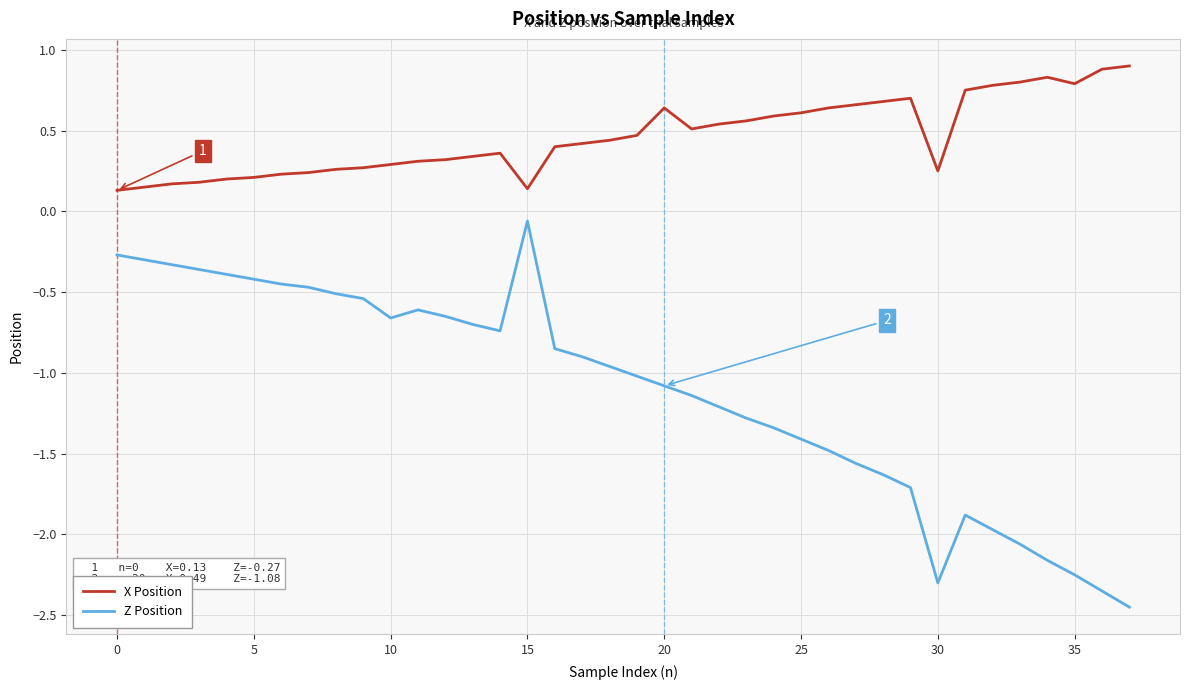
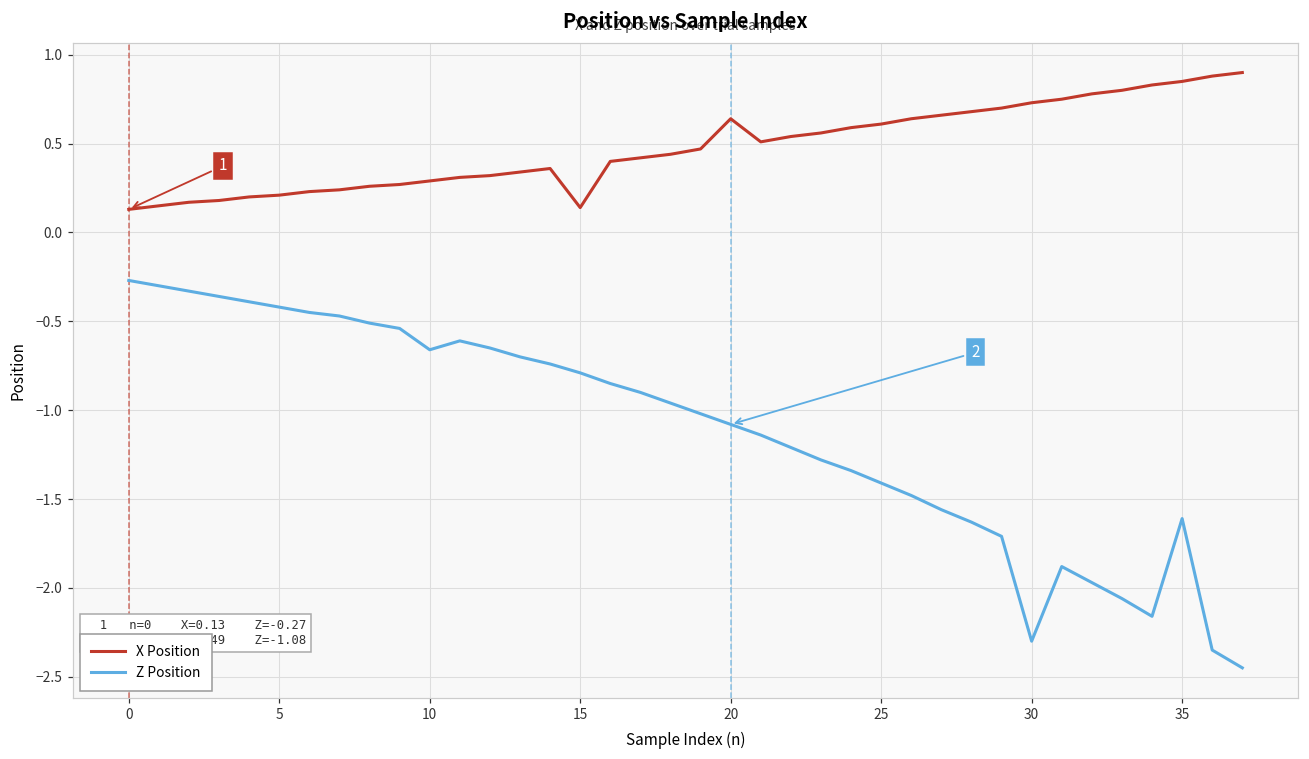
  {
    "X Position": {
      "0": 0.13,
      "5": 0.21,
      "10": 0.29,
      "15": 0.14,
      "20": 0.64,
      "25": 0.61,
-     "30": 0.25,
-     "35": 0.79
+     "30": 0.73,
+     "35": 0.85
    },
    "Z Position": {
      "0": -0.27,
      "5": -0.42,
      "10": -0.66,
-     "15": -0.06,
+     "15": -0.79,
      "20": -1.08,
      "25": -1.41,
      "30": -2.30,
-     "35": -2.25
+     "35": -1.61
    }
  }
